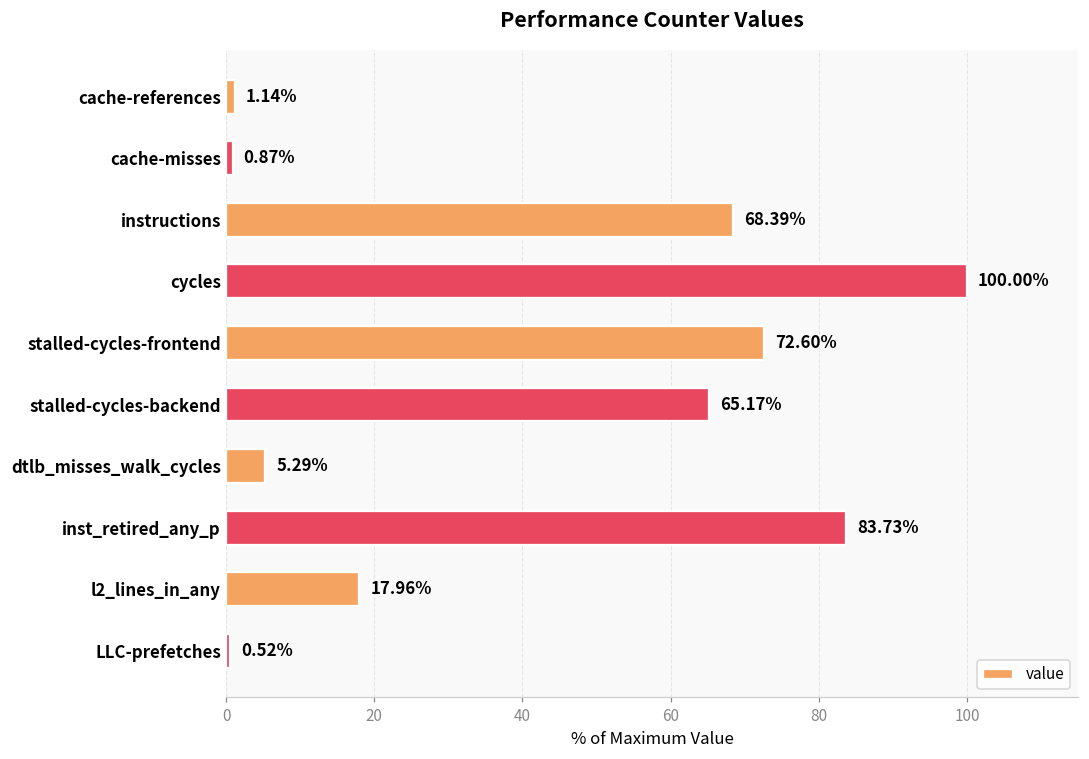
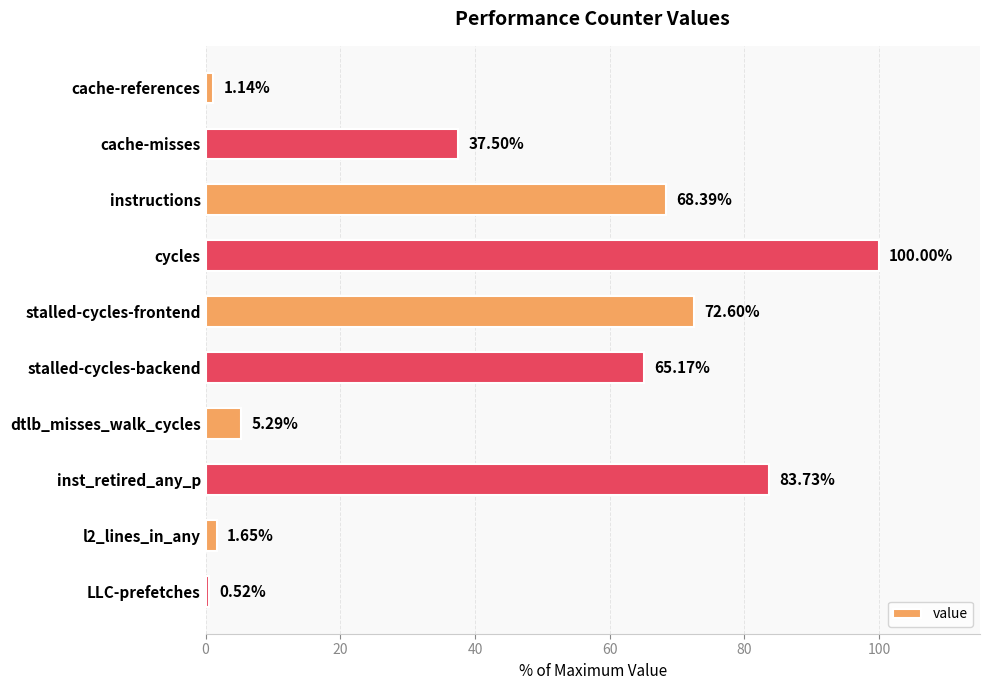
  {
    "cache-references": "1.14%",
-   "cache-misses": "0.87%",
+   "cache-misses": "37.50%",
    "instructions": "68.39%",
    "cycles": "100.00%",
    "stalled-cycles-frontend": "72.60%",
    "stalled-cycles-backend": "65.17%",
    "dtlb_misses_walk_cycles": "5.29%",
    "inst_retired_any_p": "83.73%",
-   "l2_lines_in_any": "17.96%",
+   "l2_lines_in_any": "1.65%",
    "LLC-prefetches": "0.52%"
  }
